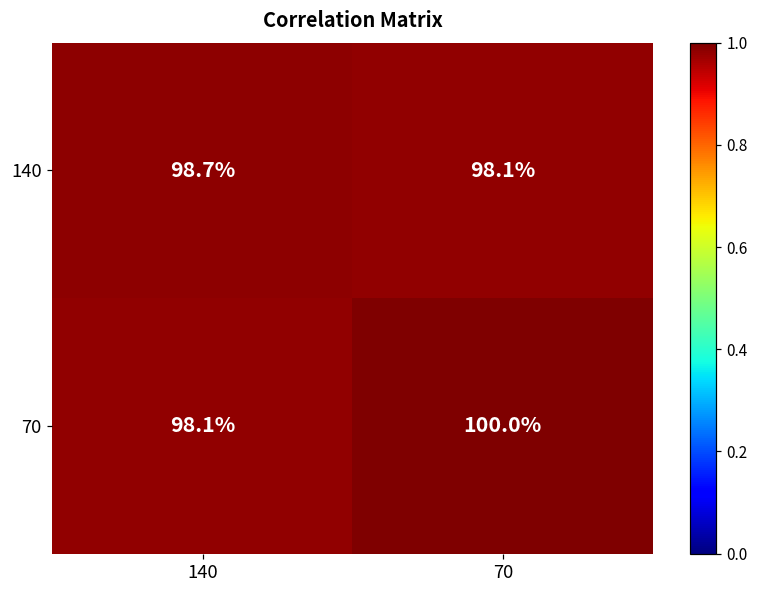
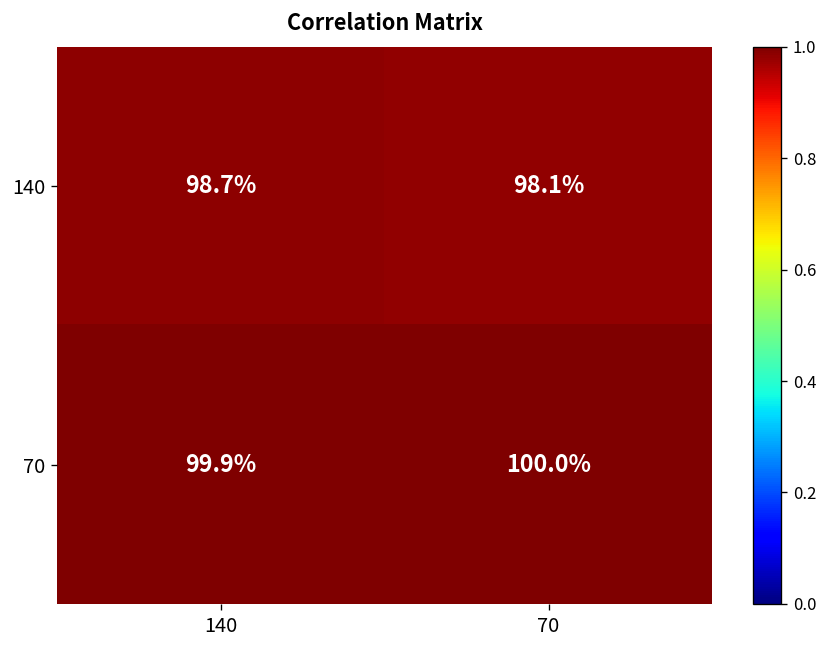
  {
    "140": {
      "140": "98.7%",
      "70": "98.1%"
    },
    "70": {
-     "140": "98.1%",
+     "140": "99.9%",
      "70": "100.0%"
    }
  }
